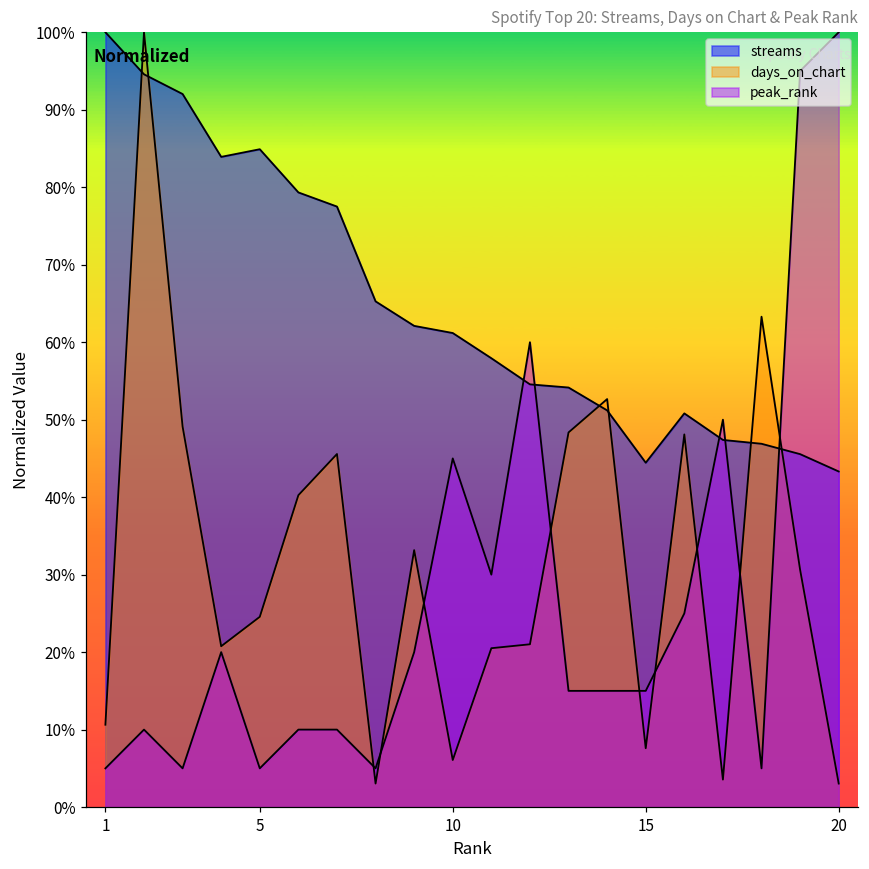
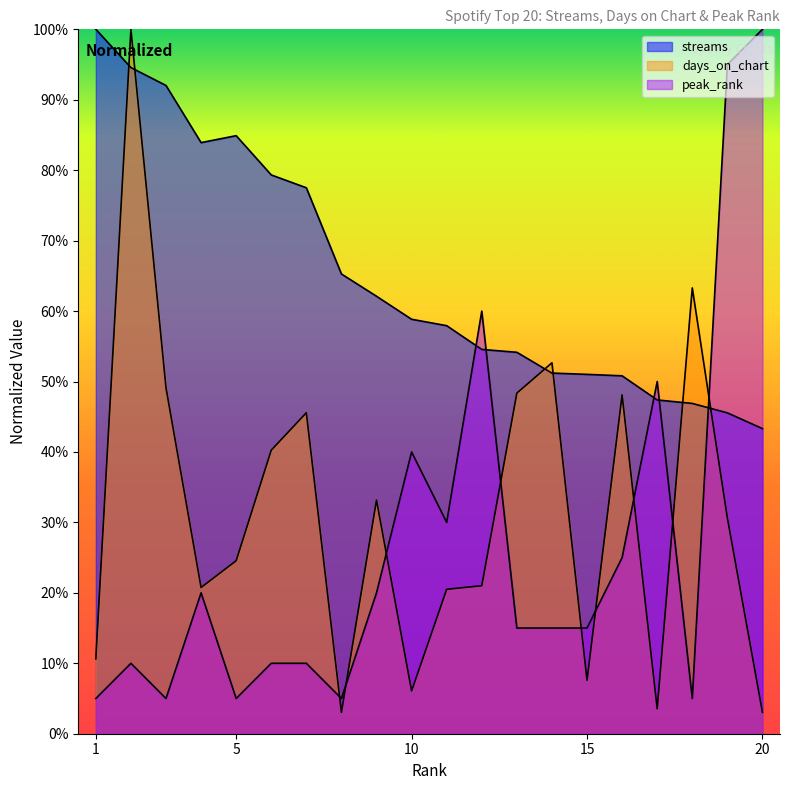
  {
    "streams": {
      "1": "100%",
      "5": "85%",
-     "10": "61%",
-     "15": "44%",
+     "10": "59%",
+     "15": "51%",
      "20": "43%"
    },
    "days_on_chart": {
      "1": "11%",
      "5": "25%",
      "10": "6%",
      "15": "8%",
      "20": "3%"
    },
    "peak_rank": {
      "1": "5%",
      "5": "5%",
-     "10": "45%",
+     "10": "40%",
      "15": "15%",
      "20": "100%"
    }
  }
